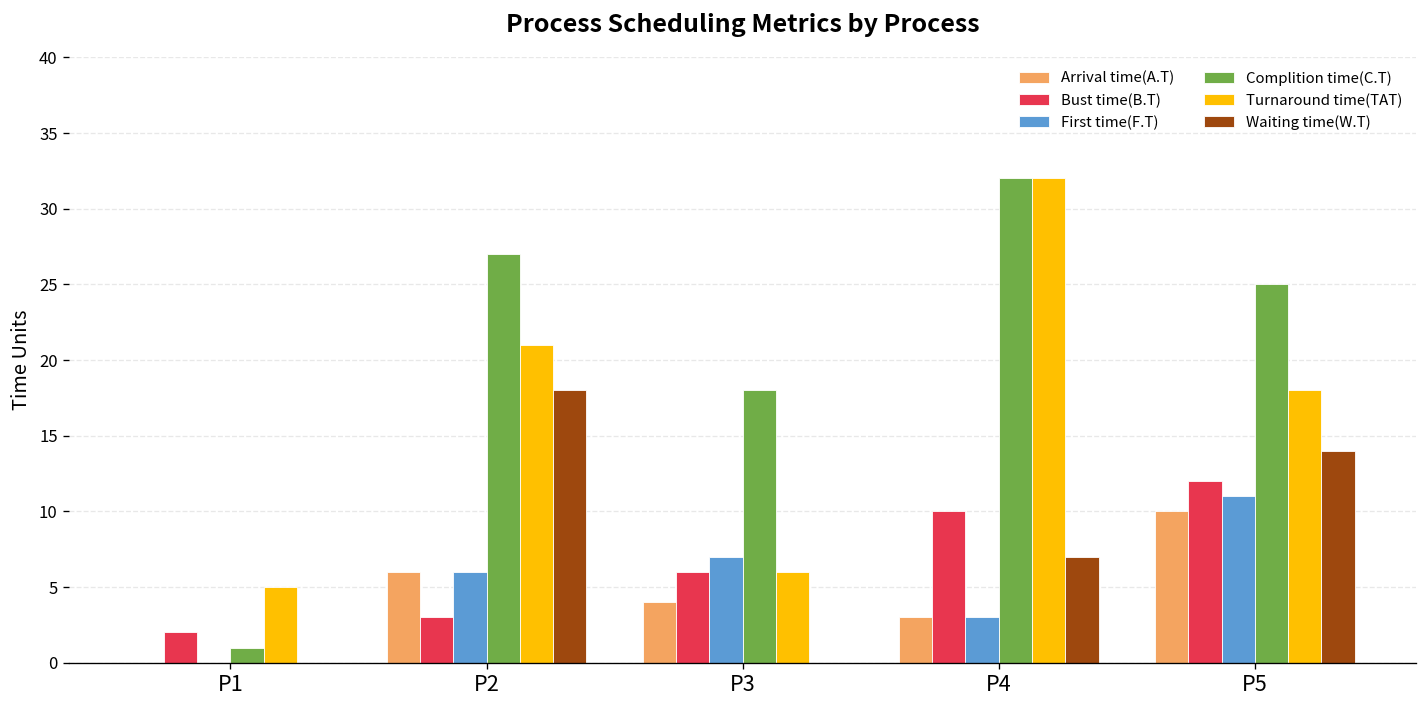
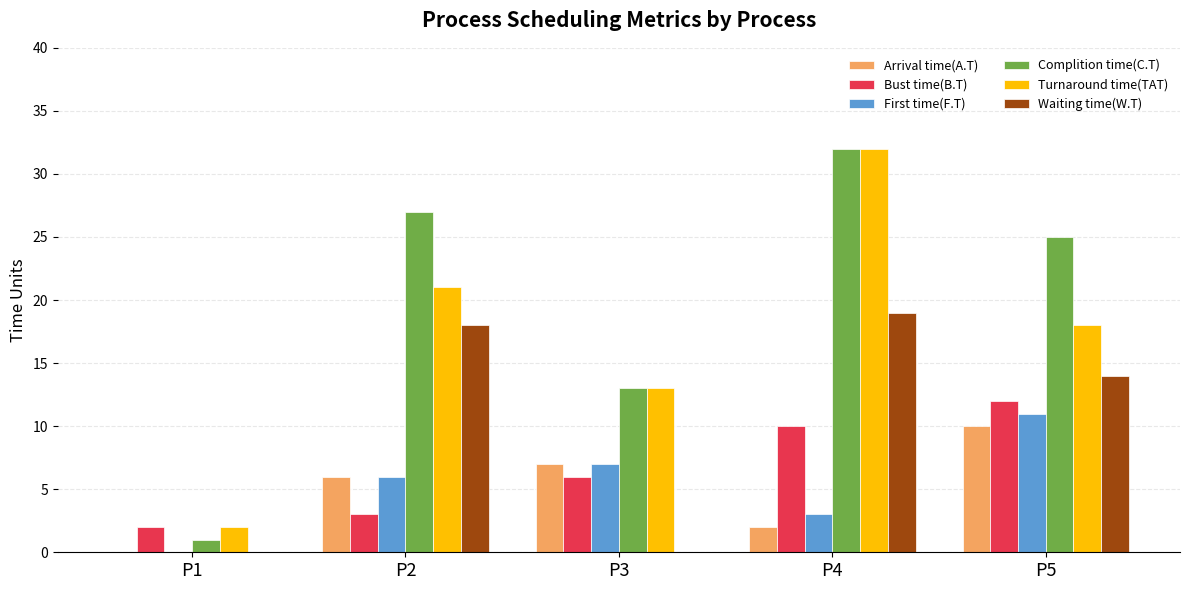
  {
    "Arrival time(A.T)": {
      "P1": 0,
      "P2": 6,
-     "P3": 4,
-     "P4": 3,
+     "P3": 7,
+     "P4": 2,
      "P5": 10
    },
    "Bust time(B.T)": {
      "P1": 2,
      "P2": 3,
      "P3": 6,
      "P4": 10,
      "P5": 12
    },
    "First time(F.T)": {
      "P1": 0,
      "P2": 6,
      "P3": 7,
      "P4": 3,
      "P5": 11
    },
    "Complition time(C.T)": {
      "P1": 1,
      "P2": 27,
-     "P3": 18,
+     "P3": 13,
      "P4": 32,
      "P5": 25
    },
    "Turnaround time(TAT)": {
-     "P1": 5,
+     "P1": 2,
      "P2": 21,
-     "P3": 6,
+     "P3": 13,
      "P4": 32,
      "P5": 18
    },
    "Waiting time(W.T)": {
      "P1": 0,
      "P2": 18,
      "P3": 0,
-     "P4": 7,
+     "P4": 19,
      "P5": 14
    }
  }
